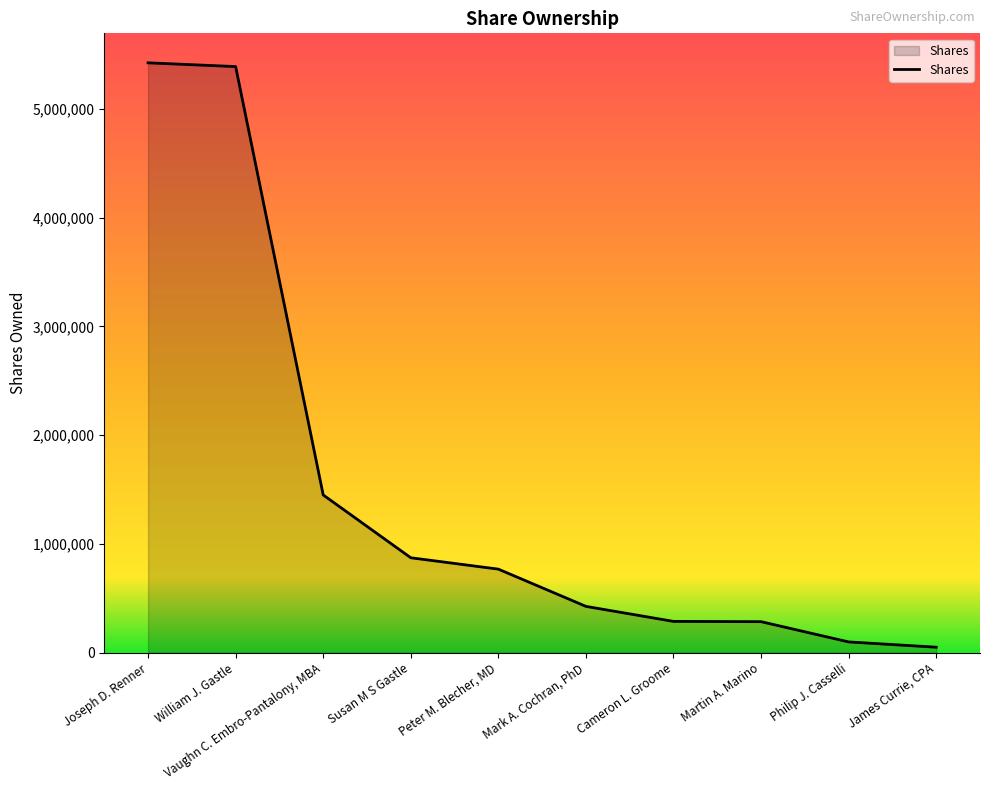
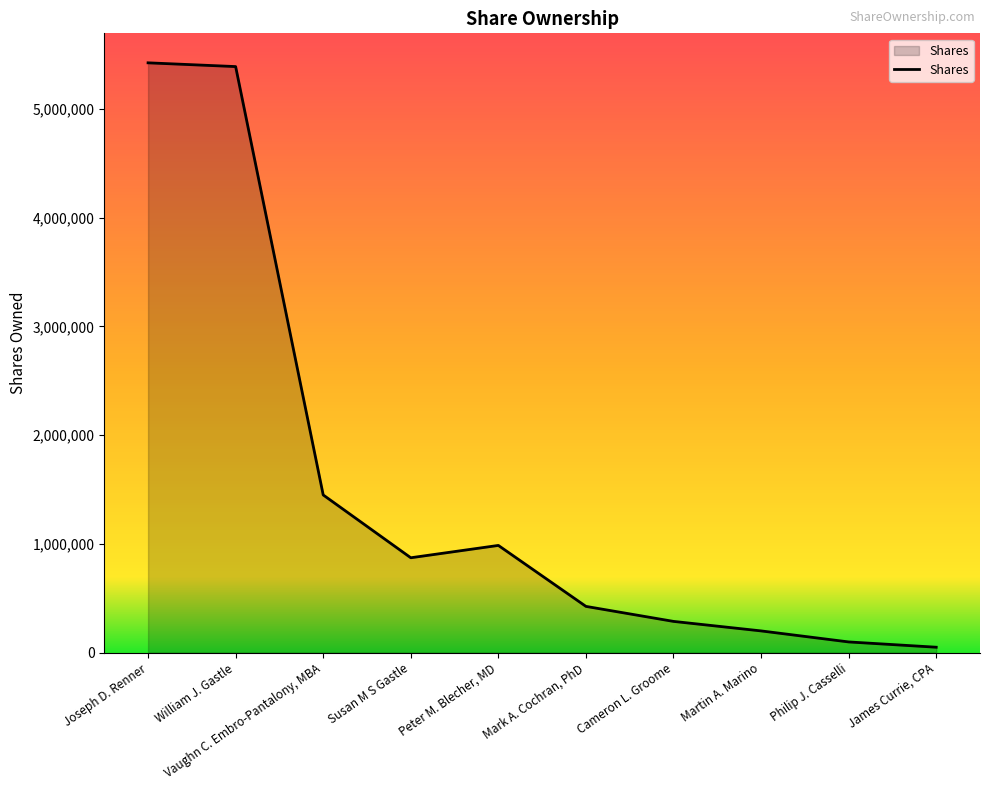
  {
    "Joseph D. Renner": "5,420,000",
    "William J. Gastle": "5,390,000",
    "Vaughn C. Embro-Pantalony, MBA": "1,450,000",
    "Susan M S Gastle": "870,000",
-   "Peter M. Blecher, MD": "770,000",
+   "Peter M. Blecher, MD": "990,000",
    "Mark A. Cochran, PhD": "430,000",
    "Cameron L. Groome": "290,000",
-   "Martin A. Marino": "280,000",
+   "Martin A. Marino": "200,000",
    "Philip J. Casselli": "100,000",
    "James Currie, CPA": "50,000"
  }
